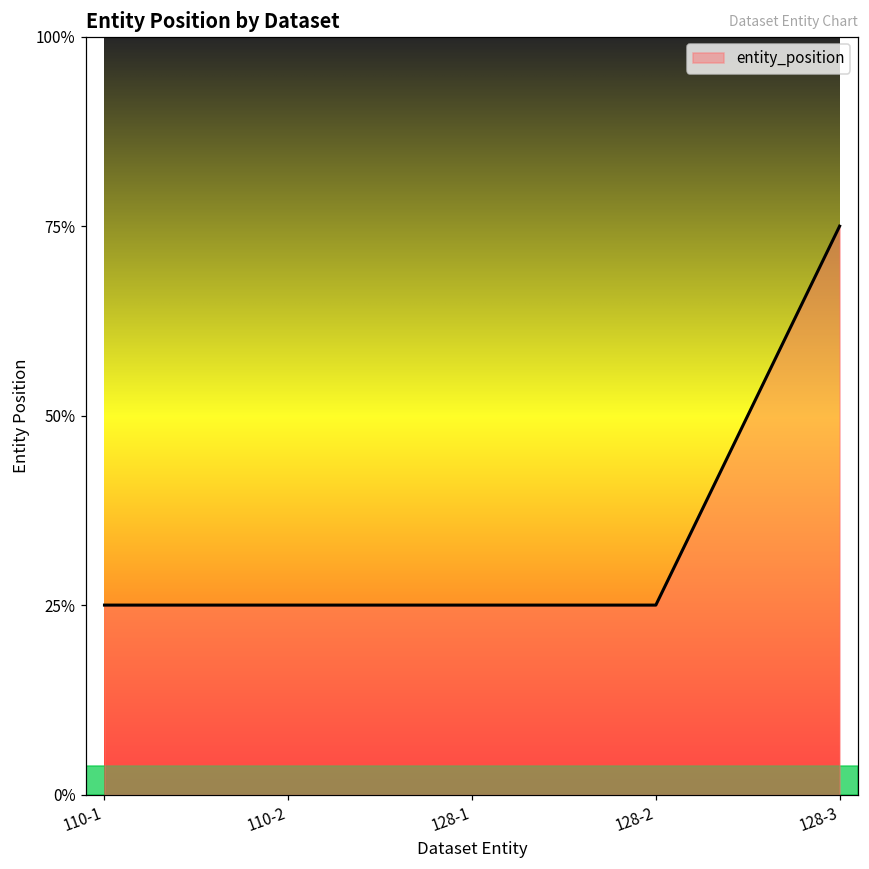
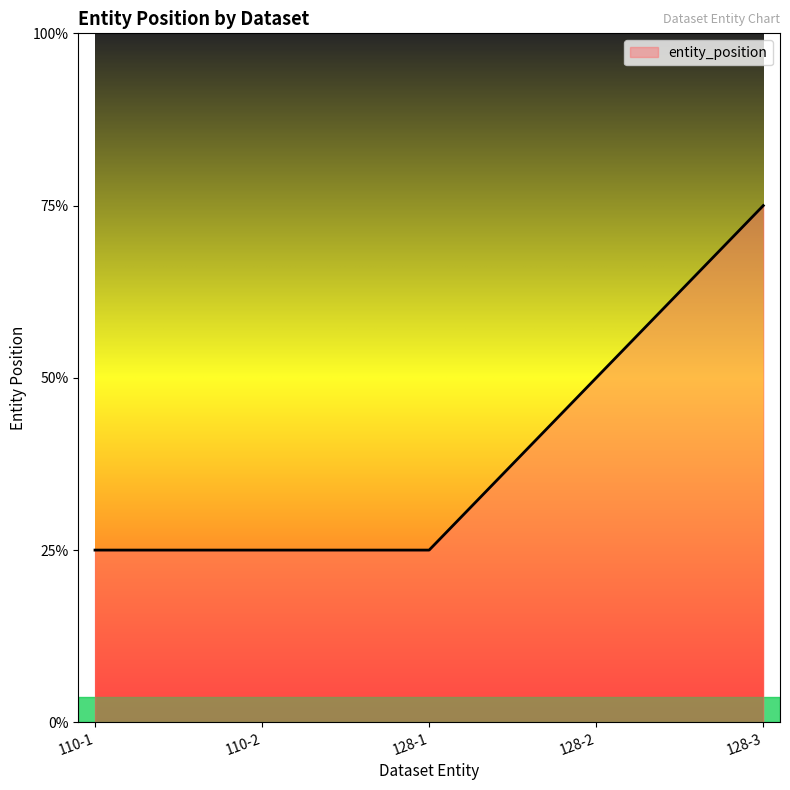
  {
    "110-1": "25%",
    "110-2": "25%",
    "128-1": "25%",
-   "128-2": "25%",
+   "128-2": "50%",
    "128-3": "75%"
  }
